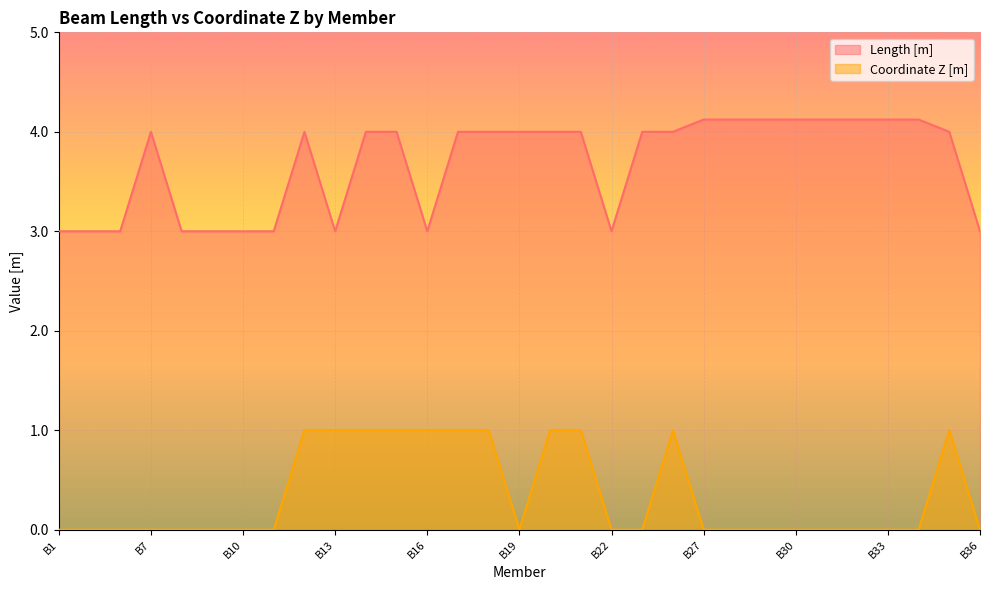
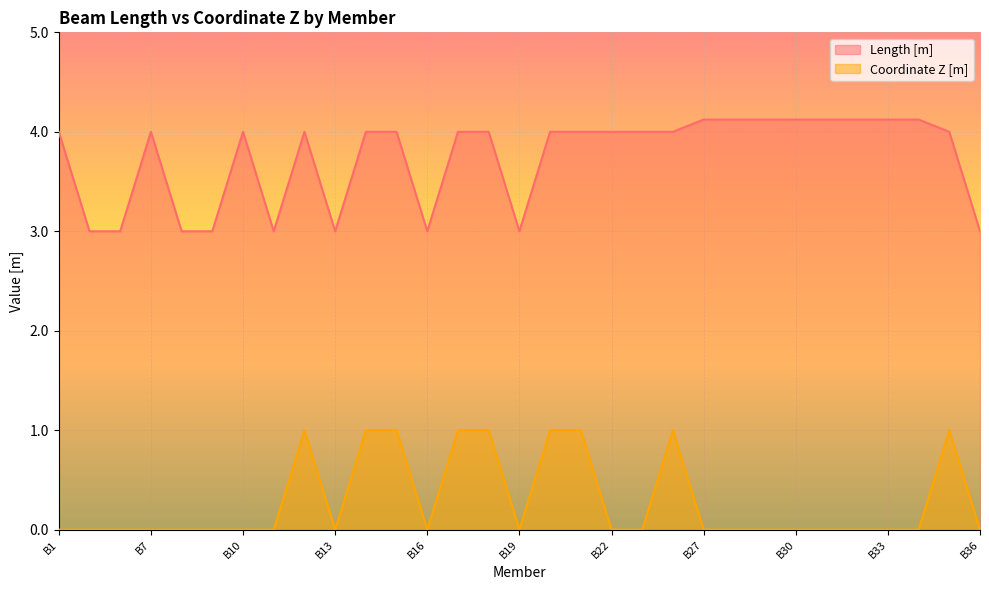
  {
    "Length [m]": {
-     "B1": 3,
+     "B1": 4,
      "B7": 4,
-     "B10": 3,
+     "B10": 4,
      "B13": 3,
      "B16": 3,
-     "B19": 4,
-     "B22": 3,
+     "B19": 3,
+     "B22": 4,
      "B27": 4.1,
      "B30": 4.1,
      "B33": 4.1,
      "B36": 3
    },
    "Coordinate Z [m]": {
      "B1": 0,
      "B7": 0,
      "B10": 0,
-     "B13": 1,
-     "B16": 1,
+     "B13": 0,
+     "B16": 0,
      "B19": 0,
      "B22": 0,
      "B27": 0,
      "B30": 0,
      "B33": 0,
      "B36": 0
    }
  }
